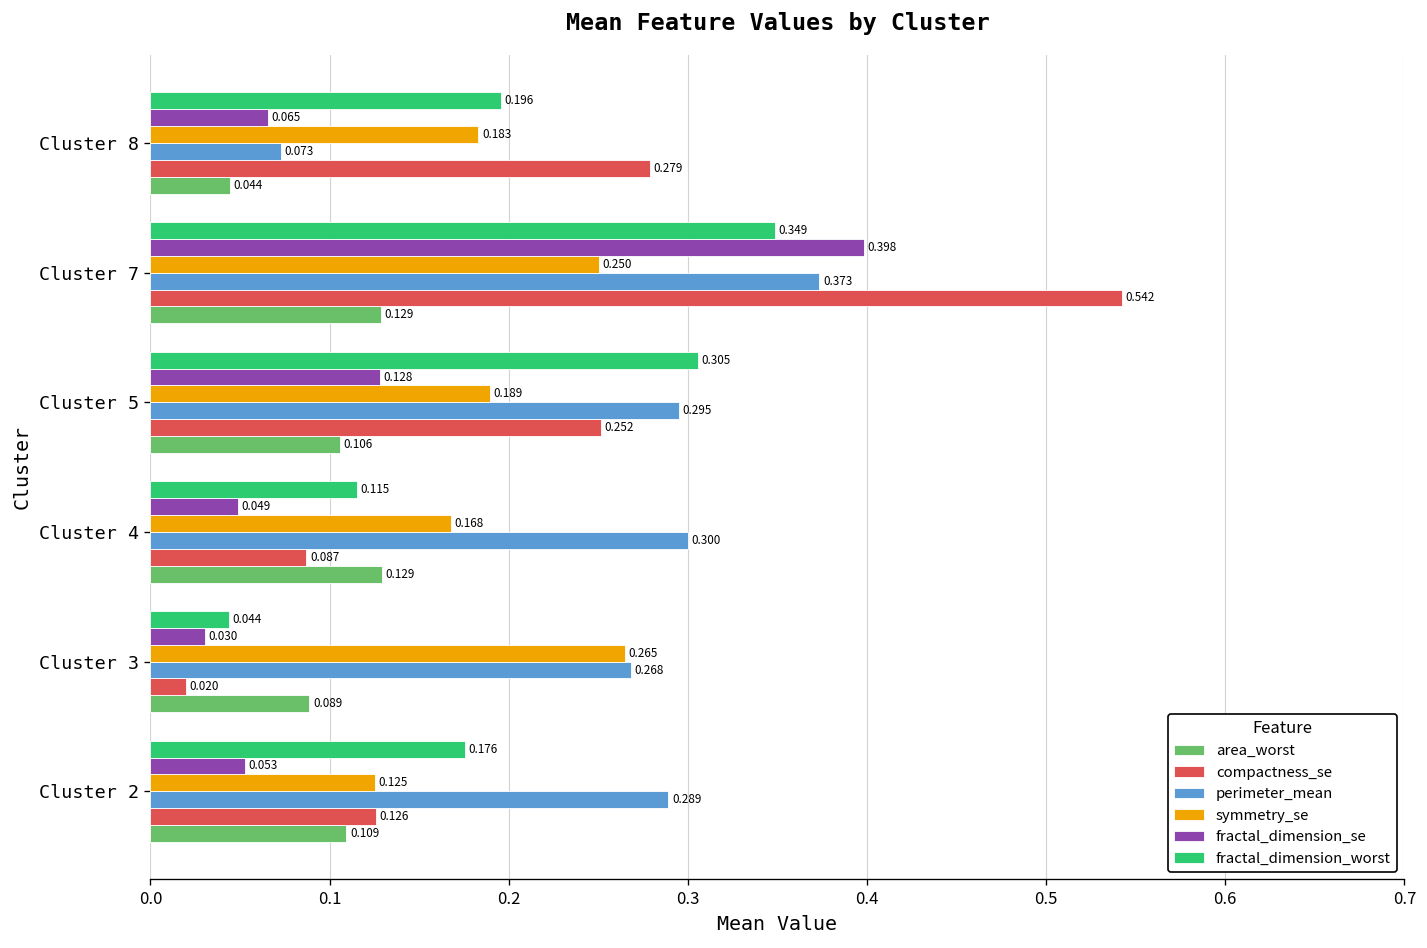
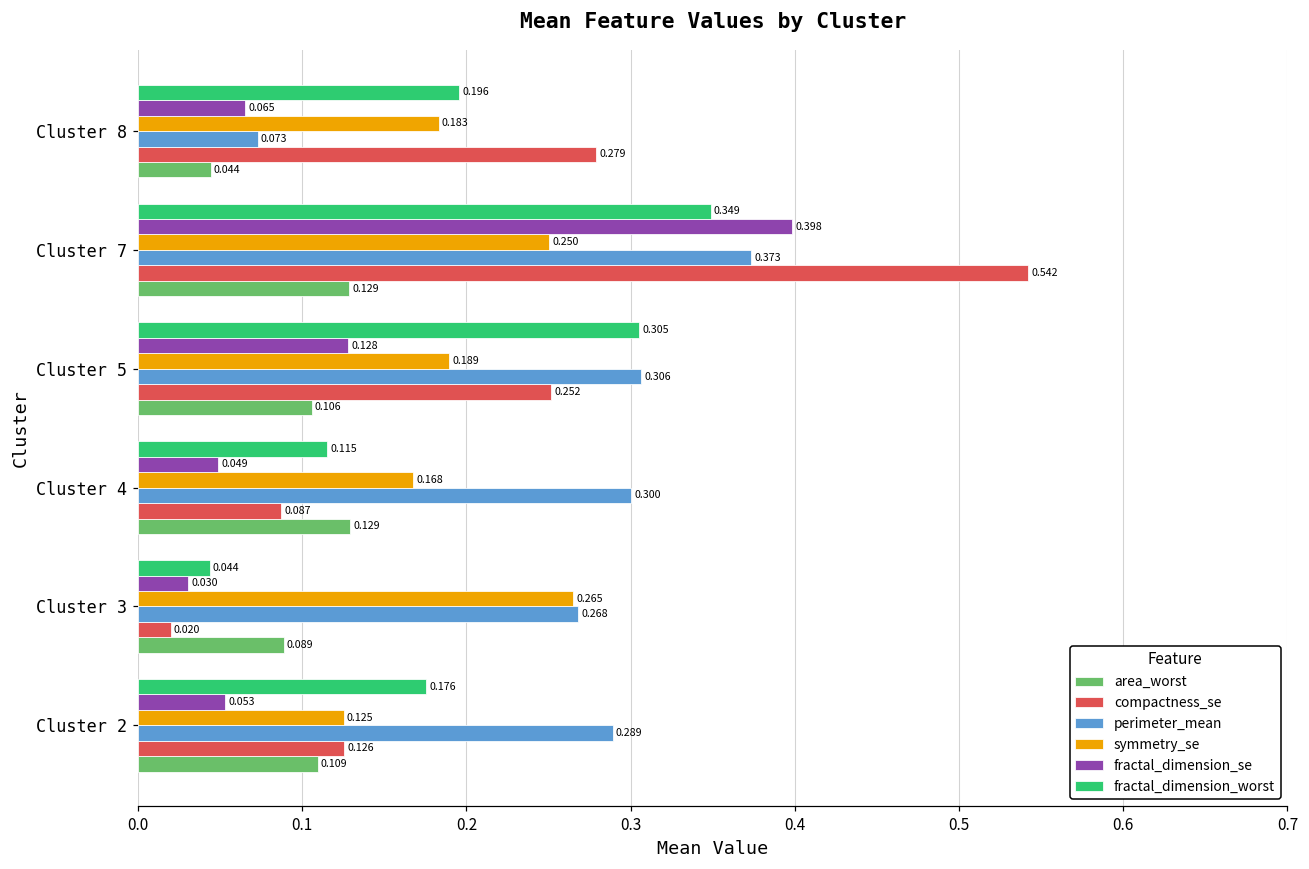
  {
    "area_worst": {
      "Cluster 8": 0.044,
      "Cluster 7": 0.129,
      "Cluster 5": 0.106,
      "Cluster 4": 0.129,
      "Cluster 3": 0.089,
      "Cluster 2": 0.109
    },
    "compactness_se": {
      "Cluster 8": 0.279,
      "Cluster 7": 0.542,
      "Cluster 5": 0.252,
      "Cluster 4": 0.087,
      "Cluster 3": 0.020,
      "Cluster 2": 0.126
    },
    "perimeter_mean": {
      "Cluster 8": 0.073,
      "Cluster 7": 0.373,
-     "Cluster 5": 0.295,
+     "Cluster 5": 0.306,
      "Cluster 4": 0.300,
      "Cluster 3": 0.268,
      "Cluster 2": 0.289
    },
    "symmetry_se": {
      "Cluster 8": 0.183,
      "Cluster 7": 0.250,
      "Cluster 5": 0.189,
      "Cluster 4": 0.168,
      "Cluster 3": 0.265,
      "Cluster 2": 0.125
    },
    "fractal_dimension_se": {
      "Cluster 8": 0.065,
      "Cluster 7": 0.398,
      "Cluster 5": 0.128,
      "Cluster 4": 0.049,
      "Cluster 3": 0.030,
      "Cluster 2": 0.053
    },
    "fractal_dimension_worst": {
      "Cluster 8": 0.196,
      "Cluster 7": 0.349,
      "Cluster 5": 0.305,
      "Cluster 4": 0.115,
      "Cluster 3": 0.044,
      "Cluster 2": 0.176
    }
  }
